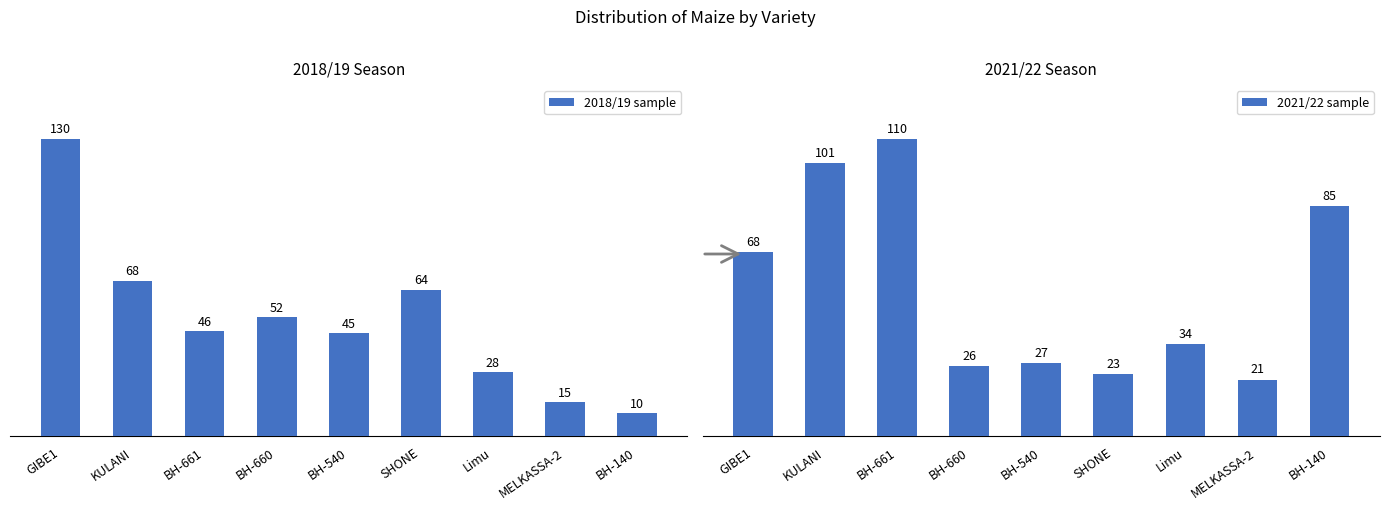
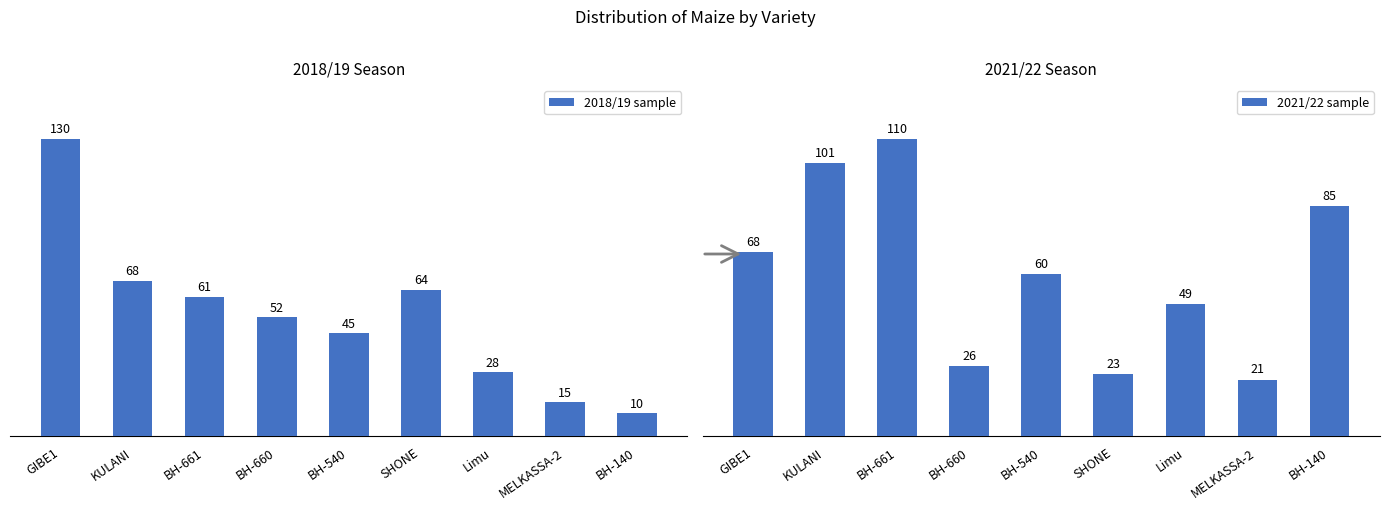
  {
    "2018/19 Season": {
      "GIBE1": 130,
      "KULANI": 68,
-     "BH-661": 46,
+     "BH-661": 61,
      "BH-660": 52,
      "BH-540": 45,
      "SHONE": 64,
      "Limu": 28,
      "MELKASSA-2": 15,
      "BH-140": 10
    },
    "2021/22 Season": {
      "GIBE1": 68,
      "KULANI": 101,
      "BH-661": 110,
      "BH-660": 26,
-     "BH-540": 27,
+     "BH-540": 60,
      "SHONE": 23,
-     "Limu": 34,
+     "Limu": 49,
      "MELKASSA-2": 21,
      "BH-140": 85
    }
  }
